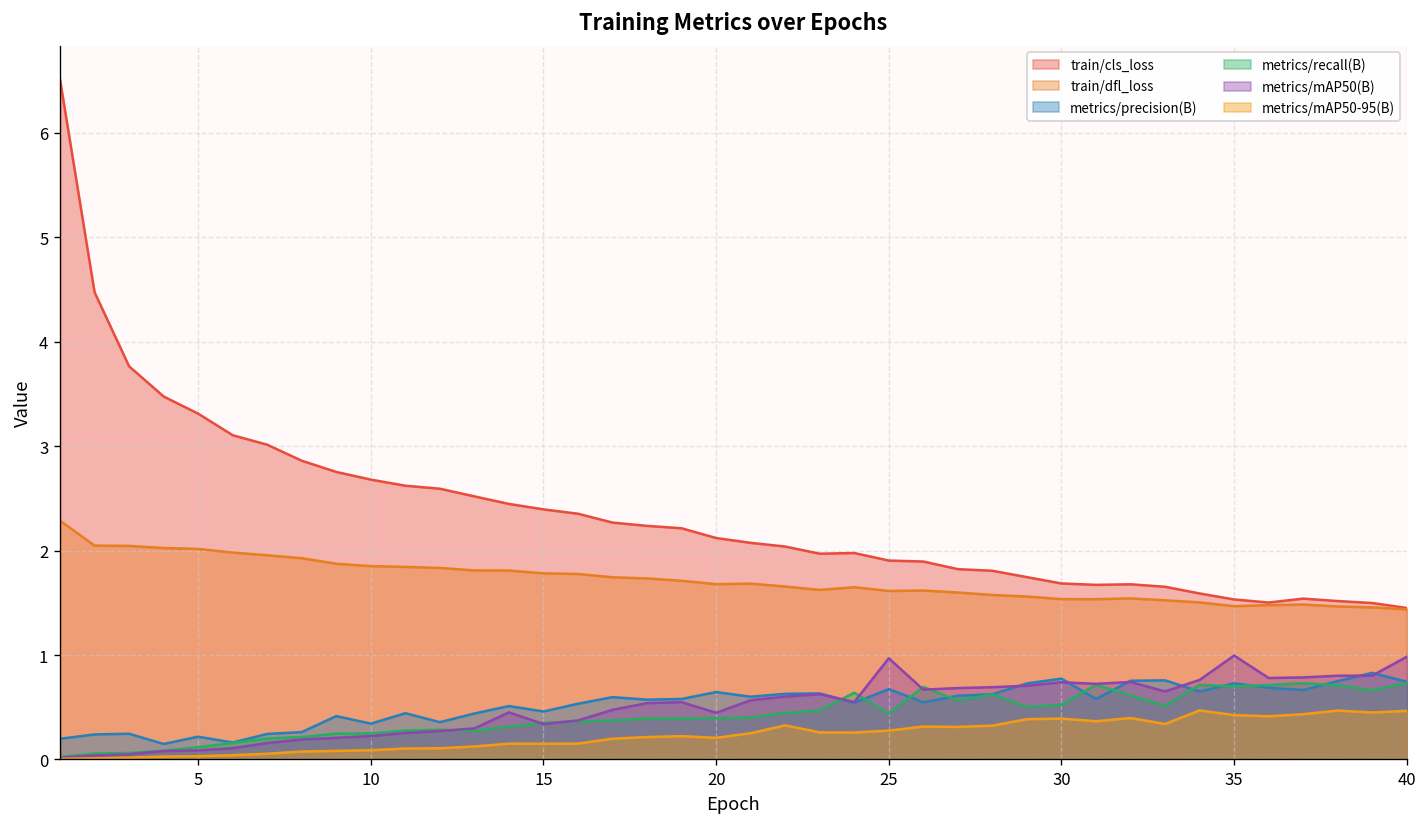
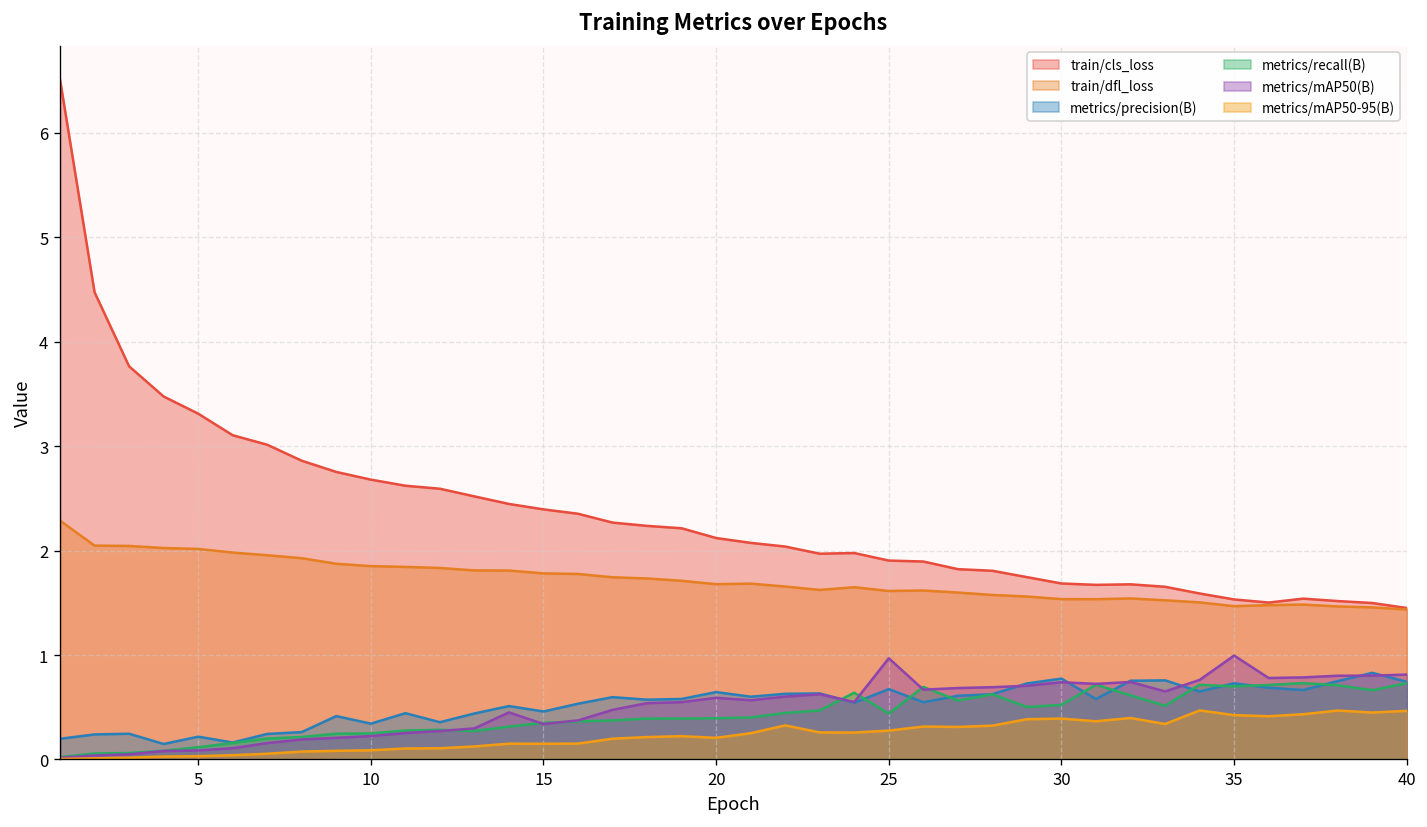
  {
    "metrics/mAP50(B)": {
      "5": 0.1,
-     "20": 0.4,
+     "20": 0.6,
      "25": 1.0,
      "30": 0.7,
      "35": 1.0,
-     "40": 1.0
+     "40": 0.8
    }
  }
